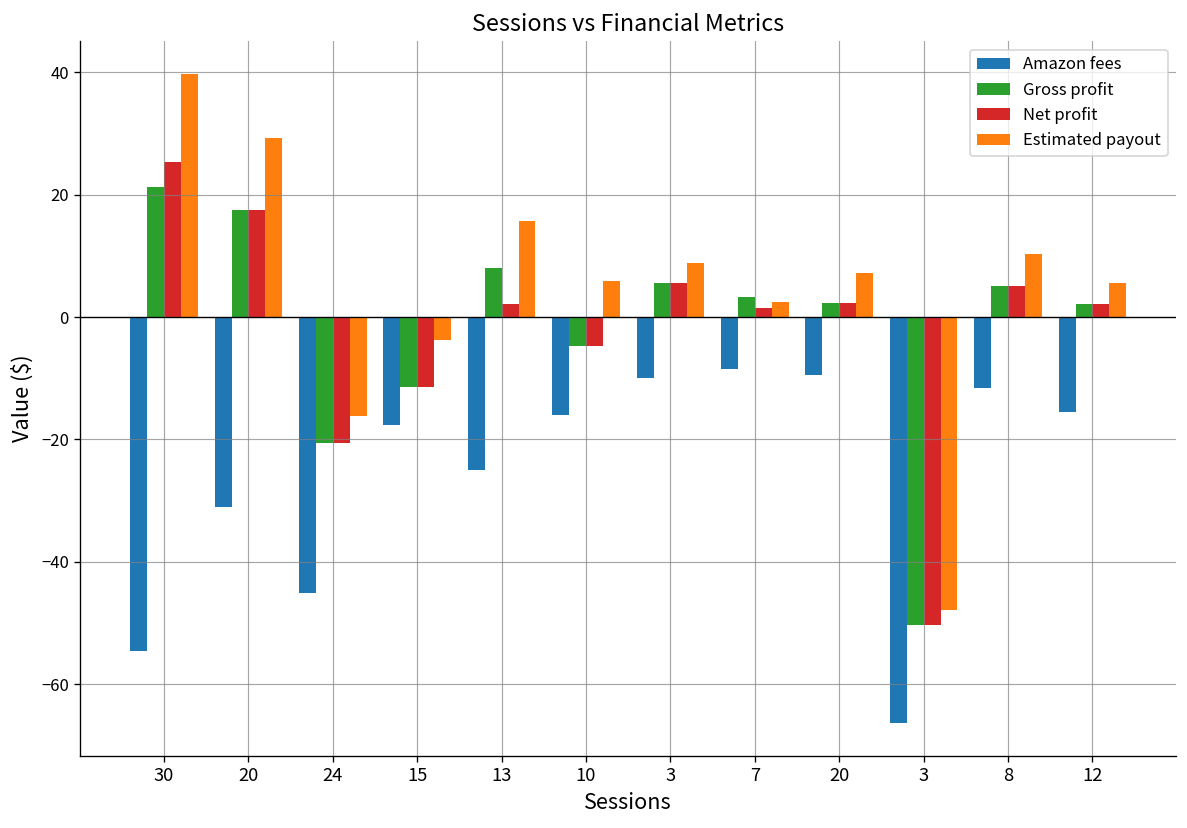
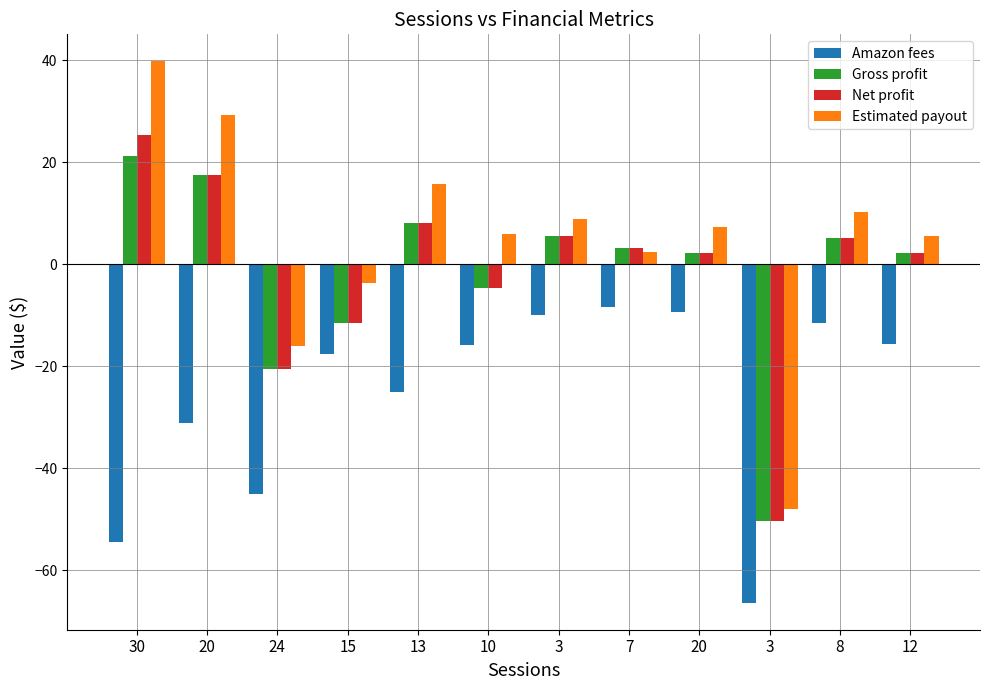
  {
    "Amazon fees": {
      "30": -55,
      "24": -45,
      "15": -18,
      "13": -25,
      "10": -16,
      "7": -8,
      "8": -12,
      "12": -16
    },
    "Gross profit": {
      "30": 21,
      "24": -21,
      "15": -11,
      "13": 8,
      "10": -5,
      "7": 3,
      "8": 5,
      "12": 2
    },
    "Net profit": {
      "30": 25,
      "24": -21,
      "15": -11,
-     "13": 2,
+     "13": 8,
      "10": -5,
-     "7": 1,
+     "7": 3,
      "8": 5,
      "12": 2
    },
    "Estimated payout": {
      "30": 40,
      "24": -16,
      "15": -4,
      "13": 16,
      "10": 6,
      "7": 3,
      "8": 10,
      "12": 6
    }
  }
